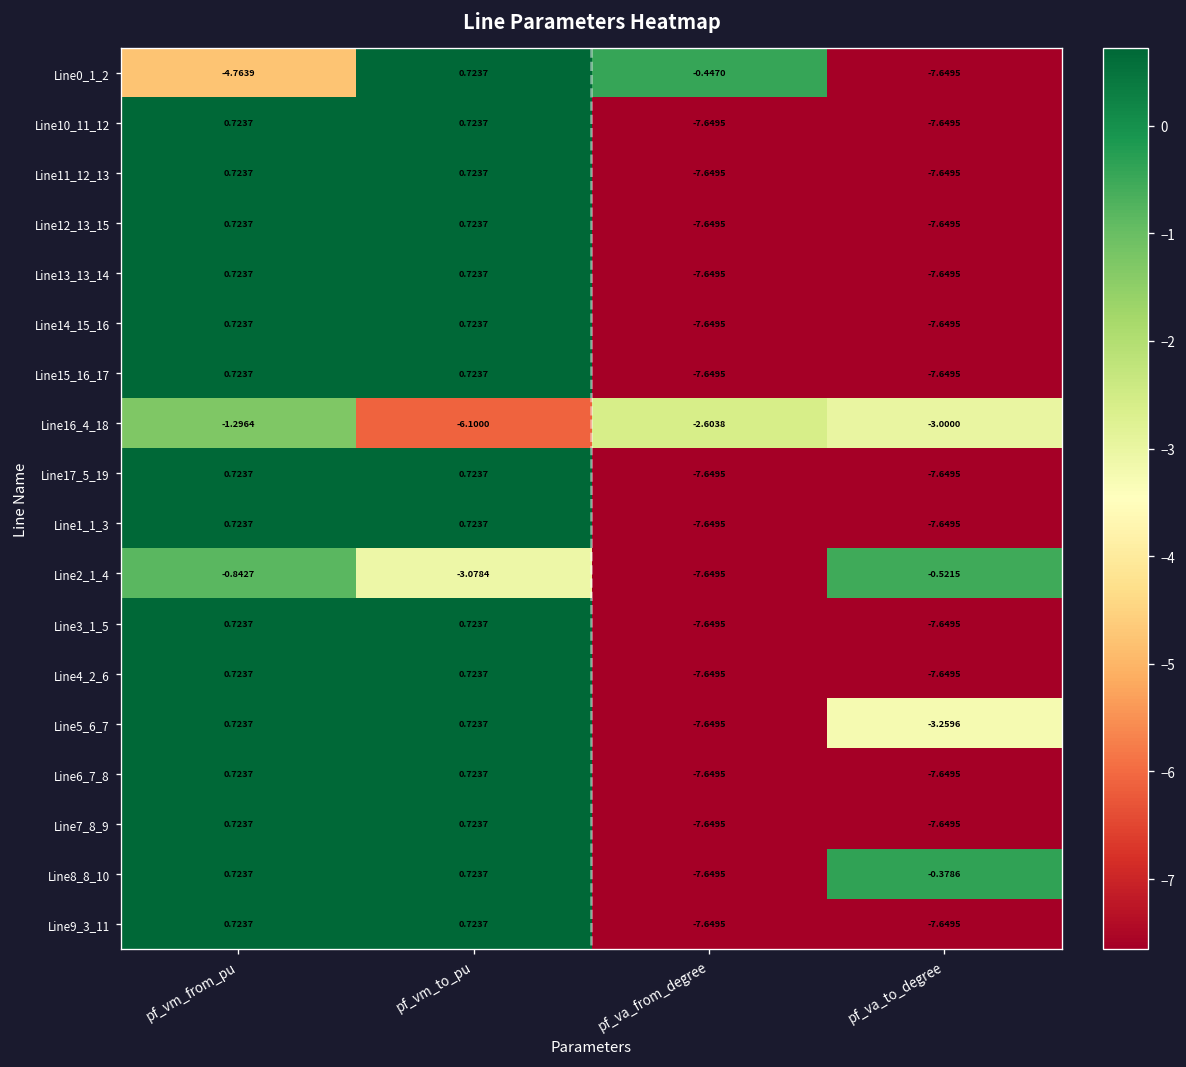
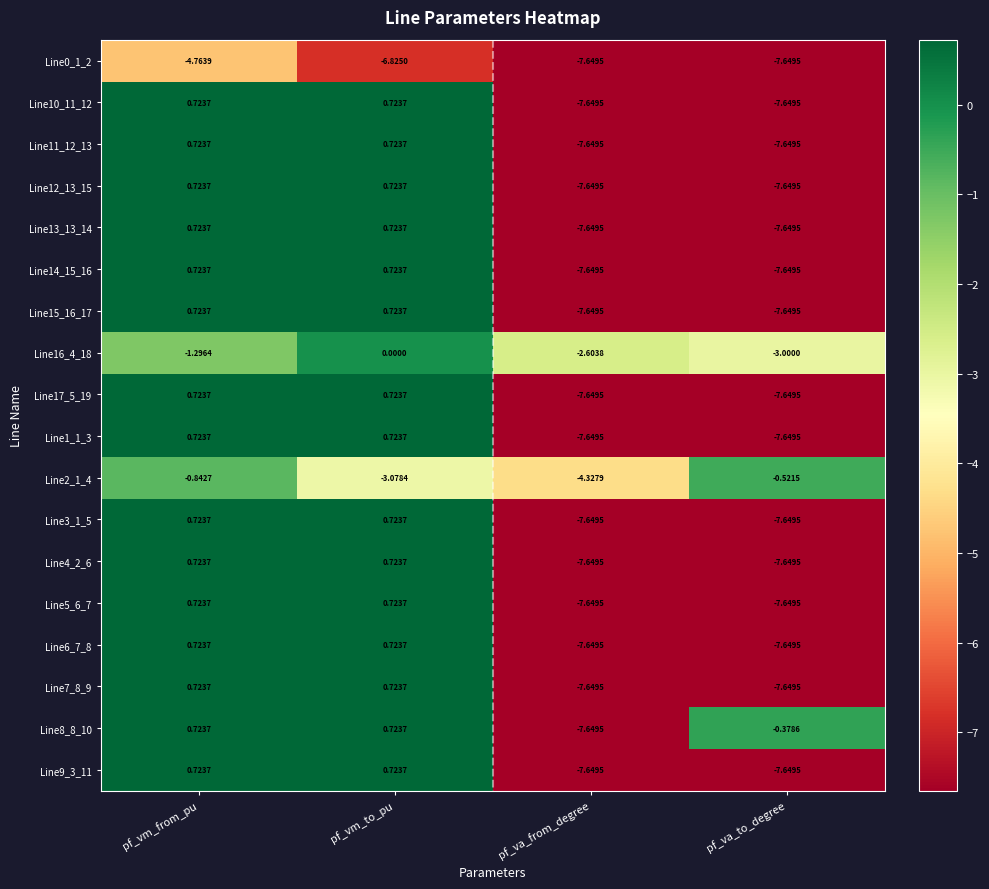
  {
    "Line0_1_2": {
      "pf_vm_from_pu": -4.7639,
-     "pf_vm_to_pu": 0.7237,
-     "pf_va_from_degree": -0.4470,
+     "pf_vm_to_pu": -6.8250,
+     "pf_va_from_degree": -7.6495,
      "pf_va_to_degree": -7.6495
    },
    "Line10_11_12": {
      "pf_vm_from_pu": 0.7237,
      "pf_vm_to_pu": 0.7237,
      "pf_va_from_degree": -7.6495,
      "pf_va_to_degree": -7.6495
    },
    "Line11_12_13": {
      "pf_vm_from_pu": 0.7237,
      "pf_vm_to_pu": 0.7237,
      "pf_va_from_degree": -7.6495,
      "pf_va_to_degree": -7.6495
    },
    "Line12_13_15": {
      "pf_vm_from_pu": 0.7237,
      "pf_vm_to_pu": 0.7237,
      "pf_va_from_degree": -7.6495,
      "pf_va_to_degree": -7.6495
    },
    "Line13_13_14": {
      "pf_vm_from_pu": 0.7237,
      "pf_vm_to_pu": 0.7237,
      "pf_va_from_degree": -7.6495,
      "pf_va_to_degree": -7.6495
    },
    "Line14_15_16": {
      "pf_vm_from_pu": 0.7237,
      "pf_vm_to_pu": 0.7237,
      "pf_va_from_degree": -7.6495,
      "pf_va_to_degree": -7.6495
    },
    "Line15_16_17": {
      "pf_vm_from_pu": 0.7237,
      "pf_vm_to_pu": 0.7237,
      "pf_va_from_degree": -7.6495,
      "pf_va_to_degree": -7.6495
    },
    "Line16_4_18": {
      "pf_vm_from_pu": -1.2964,
-     "pf_vm_to_pu": -6.1000,
+     "pf_vm_to_pu": 0.0000,
      "pf_va_from_degree": -2.6038,
      "pf_va_to_degree": -3.0000
    },
    "Line17_5_19": {
      "pf_vm_from_pu": 0.7237,
      "pf_vm_to_pu": 0.7237,
      "pf_va_from_degree": -7.6495,
      "pf_va_to_degree": -7.6495
    },
    "Line1_1_3": {
      "pf_vm_from_pu": 0.7237,
      "pf_vm_to_pu": 0.7237,
      "pf_va_from_degree": -7.6495,
      "pf_va_to_degree": -7.6495
    },
    "Line2_1_4": {
      "pf_vm_from_pu": -0.8427,
      "pf_vm_to_pu": -3.0784,
-     "pf_va_from_degree": -7.6495,
+     "pf_va_from_degree": -4.3279,
      "pf_va_to_degree": -0.5215
    },
    "Line3_1_5": {
      "pf_vm_from_pu": 0.7237,
      "pf_vm_to_pu": 0.7237,
      "pf_va_from_degree": -7.6495,
      "pf_va_to_degree": -7.6495
    },
    "Line4_2_6": {
      "pf_vm_from_pu": 0.7237,
      "pf_vm_to_pu": 0.7237,
      "pf_va_from_degree": -7.6495,
      "pf_va_to_degree": -7.6495
    },
    "Line5_6_7": {
      "pf_vm_from_pu": 0.7237,
      "pf_vm_to_pu": 0.7237,
      "pf_va_from_degree": -7.6495,
-     "pf_va_to_degree": -3.2596
+     "pf_va_to_degree": -7.6495
    },
    "Line6_7_8": {
      "pf_vm_from_pu": 0.7237,
      "pf_vm_to_pu": 0.7237,
      "pf_va_from_degree": -7.6495,
      "pf_va_to_degree": -7.6495
    },
    "Line7_8_9": {
      "pf_vm_from_pu": 0.7237,
      "pf_vm_to_pu": 0.7237,
      "pf_va_from_degree": -7.6495,
      "pf_va_to_degree": -7.6495
    },
    "Line8_8_10": {
      "pf_vm_from_pu": 0.7237,
      "pf_vm_to_pu": 0.7237,
      "pf_va_from_degree": -7.6495,
      "pf_va_to_degree": -0.3786
    },
    "Line9_3_11": {
      "pf_vm_from_pu": 0.7237,
      "pf_vm_to_pu": 0.7237,
      "pf_va_from_degree": -7.6495,
      "pf_va_to_degree": -7.6495
    }
  }
